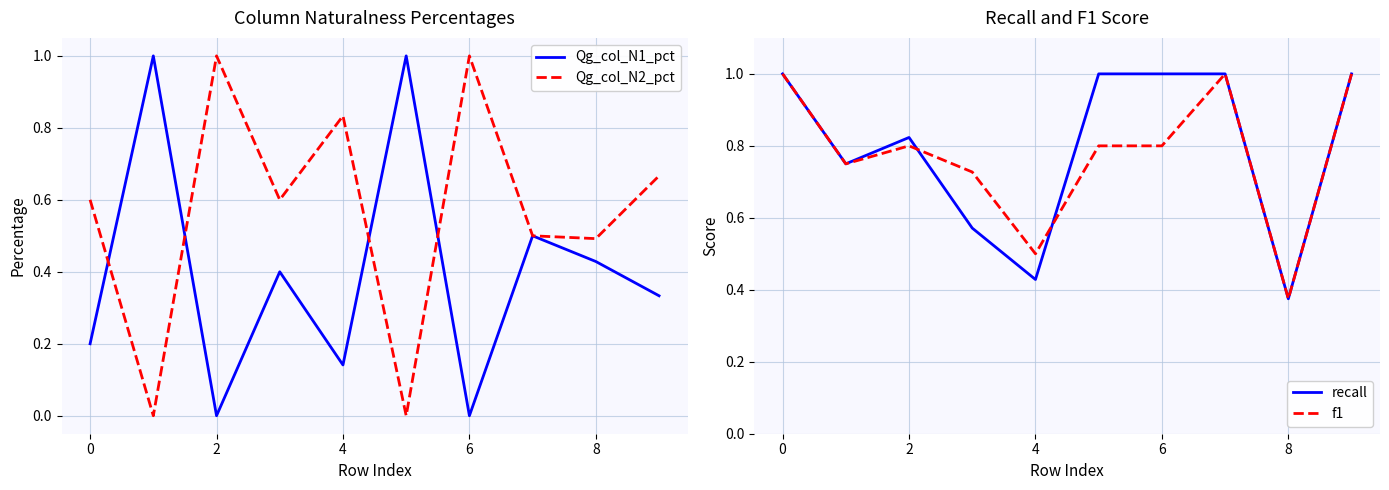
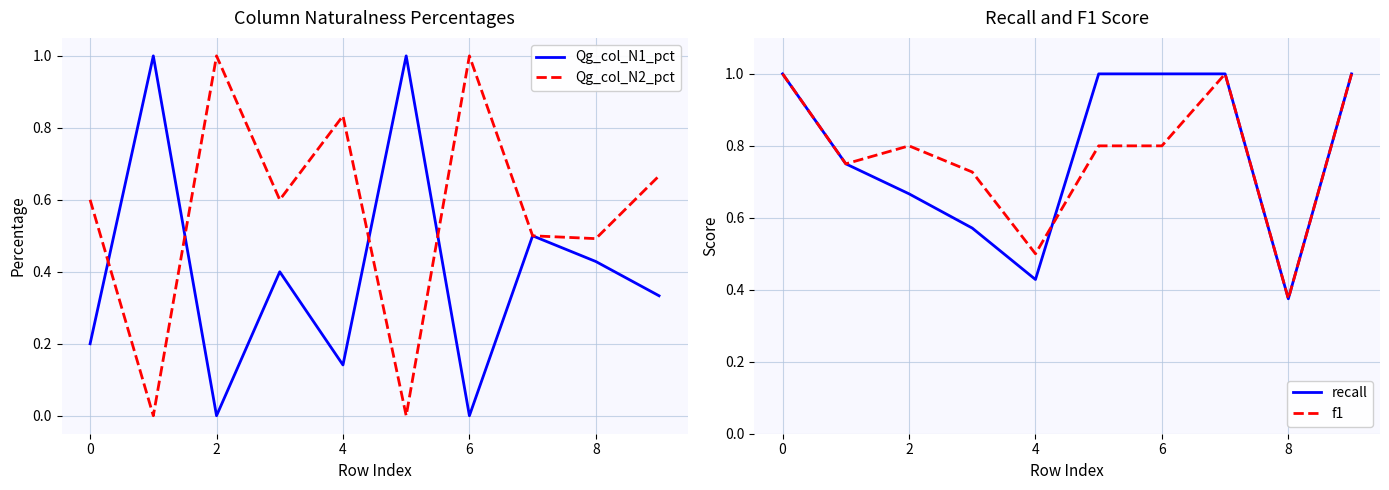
  {
    "Column Naturalness Percentages": {
      "Qg_col_N1_pct": {
        "0": 0.20,
        "2": 0.00,
        "4": 0.14,
        "6": 0.00,
        "8": 0.43
      },
      "Qg_col_N2_pct": {
        "0": 0.60,
        "2": 1.00,
        "4": 0.83,
        "6": 1.00,
        "8": 0.49
      }
    },
    "Recall and F1 Score": {
      "recall": {
-       "2": 0.82,
+       "2": 0.67,
        "4": 0.43,
        "6": 1.00
      },
      "f1": {
        "2": 0.80,
        "4": 0.50,
        "6": 0.80
      }
    }
  }
